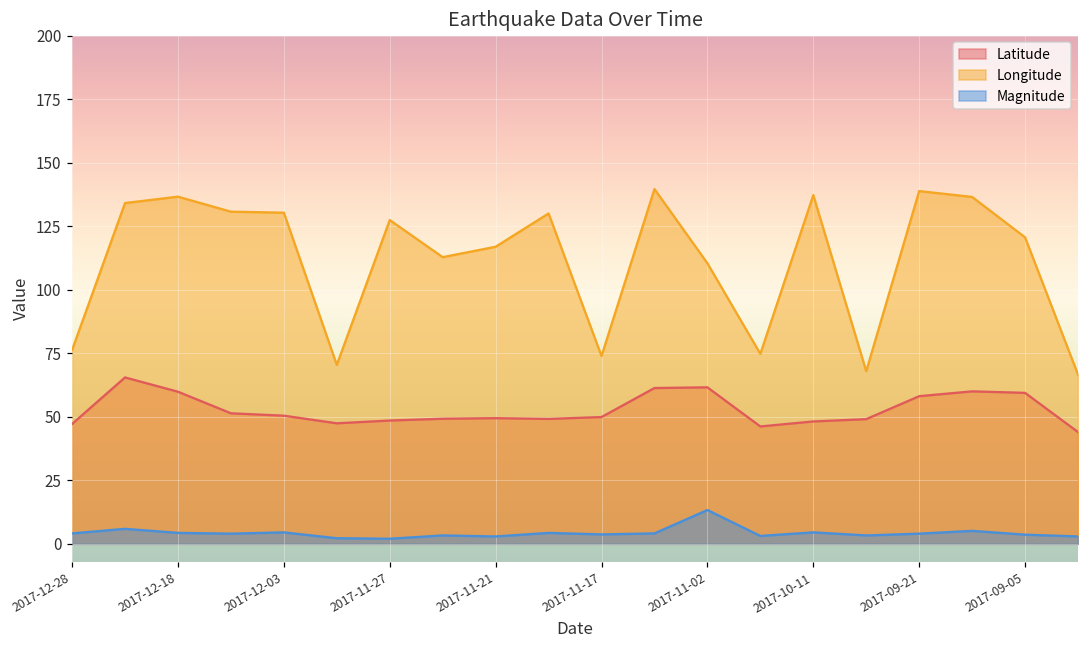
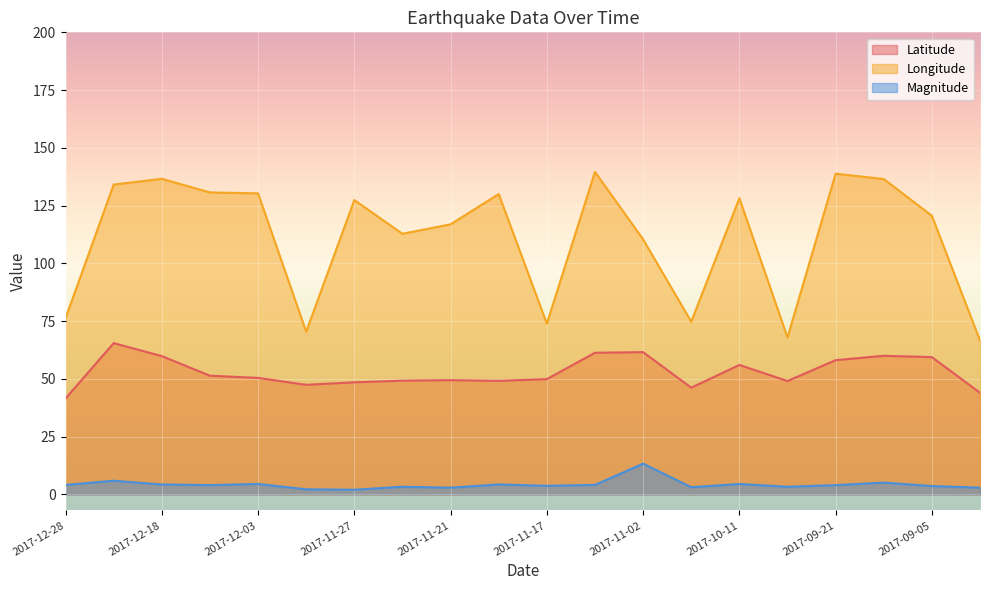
  {
    "Latitude": {
-     "2017-12-28": 47,
+     "2017-12-28": 41,
      "2017-12-18": 60,
      "2017-11-27": 49,
      "2017-11-17": 50,
      "2017-11-02": 62,
-     "2017-10-11": 48,
+     "2017-10-11": 56,
      "2017-09-21": 58,
      "2017-09-05": 59
    },
    "Longitude": {
      "2017-12-28": 76,
      "2017-12-18": 137,
      "2017-11-27": 127,
      "2017-11-17": 74,
      "2017-11-02": 110,
-     "2017-10-11": 137,
+     "2017-10-11": 128,
      "2017-09-21": 139,
      "2017-09-05": 121
    },
    "Magnitude": {
      "2017-12-28": 4,
      "2017-12-18": 4,
      "2017-11-27": 2,
      "2017-11-17": 4,
      "2017-11-02": 13,
      "2017-10-11": 5,
      "2017-09-21": 4,
      "2017-09-05": 4
    }
  }
